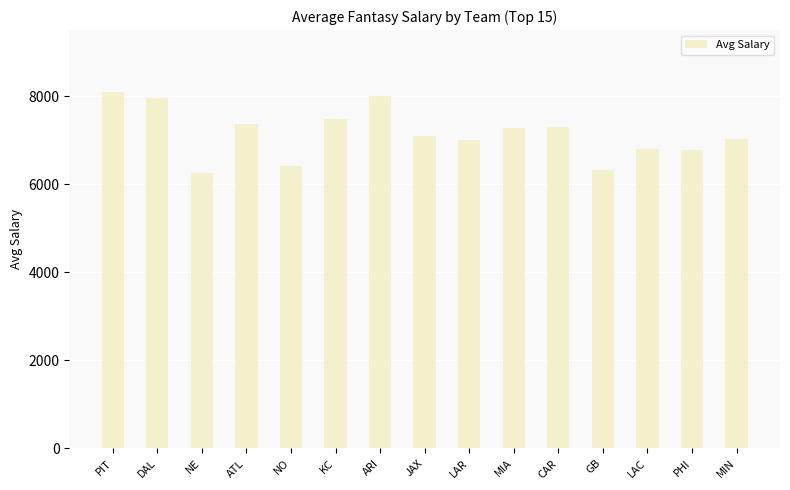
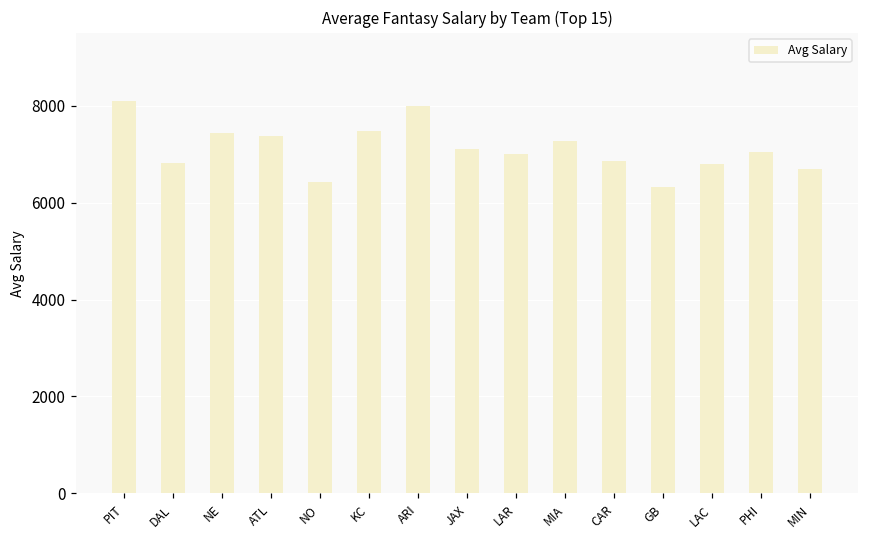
  {
    "PIT": 8100,
-   "DAL": 8000,
-   "NE": 6300,
+   "DAL": 6800,
+   "NE": 7400,
    "ATL": 7400,
    "NO": 6400,
    "KC": 7500,
    "ARI": 8000,
    "JAX": 7100,
    "LAR": 7000,
    "MIA": 7300,
-   "CAR": 7300,
+   "CAR": 6900,
    "GB": 6300,
    "LAC": 6800,
-   "PHI": 6800,
-   "MIN": 7000
+   "PHI": 7100,
+   "MIN": 6700
  }
